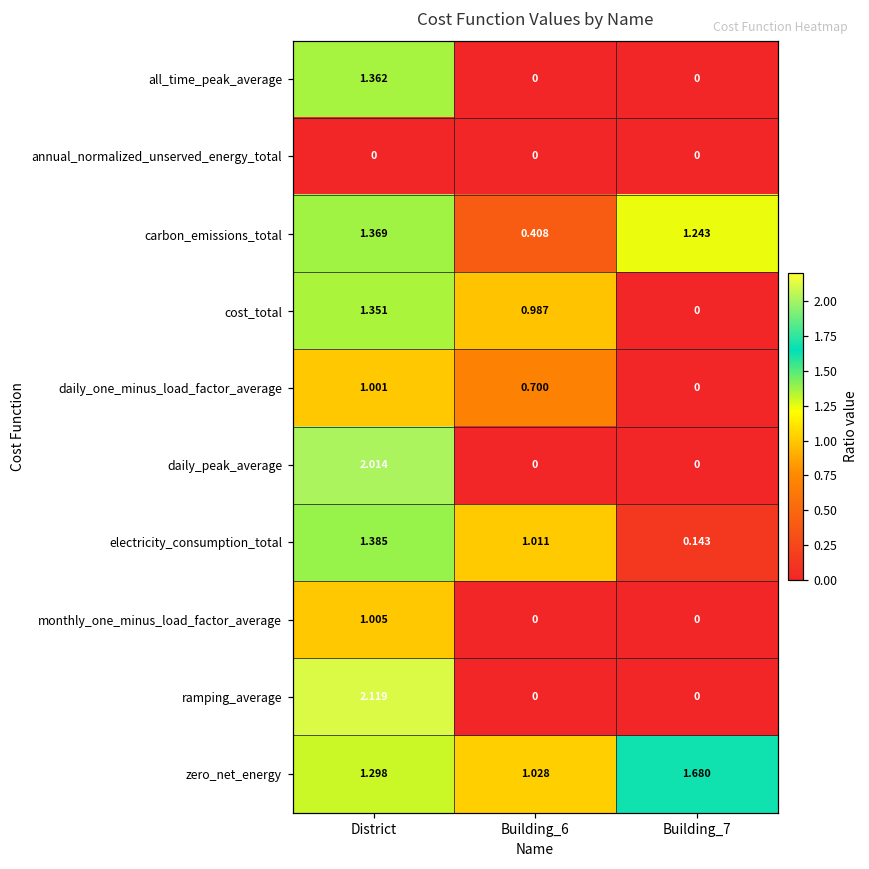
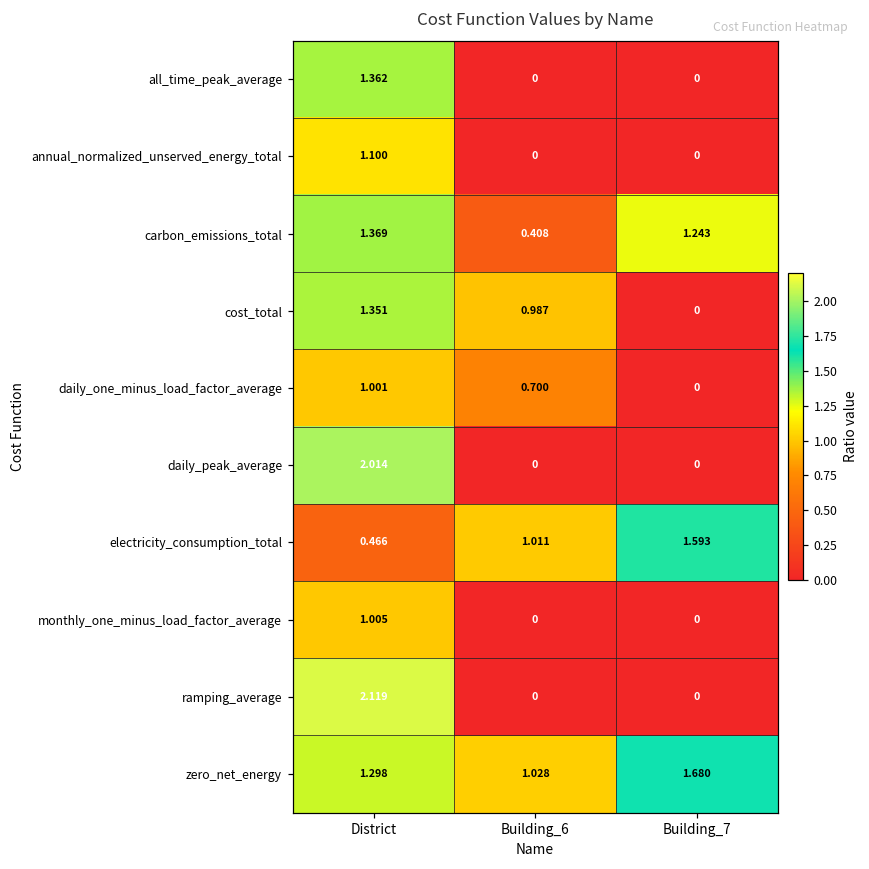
  {
    "all_time_peak_average": {
      "District": 1.362,
      "Building_6": 0,
      "Building_7": 0
    },
    "annual_normalized_unserved_energy_total": {
-     "District": 0,
+     "District": 1.100,
      "Building_6": 0,
      "Building_7": 0
    },
    "carbon_emissions_total": {
      "District": 1.369,
      "Building_6": 0.408,
      "Building_7": 1.243
    },
    "cost_total": {
      "District": 1.351,
      "Building_6": 0.987,
      "Building_7": 0
    },
    "daily_one_minus_load_factor_average": {
      "District": 1.001,
      "Building_6": 0.700,
      "Building_7": 0
    },
    "daily_peak_average": {
      "District": 2.014,
      "Building_6": 0,
      "Building_7": 0
    },
    "electricity_consumption_total": {
-     "District": 1.385,
+     "District": 0.466,
      "Building_6": 1.011,
-     "Building_7": 0.143
+     "Building_7": 1.593
    },
    "monthly_one_minus_load_factor_average": {
      "District": 1.005,
      "Building_6": 0,
      "Building_7": 0
    },
    "ramping_average": {
      "District": 2.119,
      "Building_6": 0,
      "Building_7": 0
    },
    "zero_net_energy": {
      "District": 1.298,
      "Building_6": 1.028,
      "Building_7": 1.680
    }
  }
